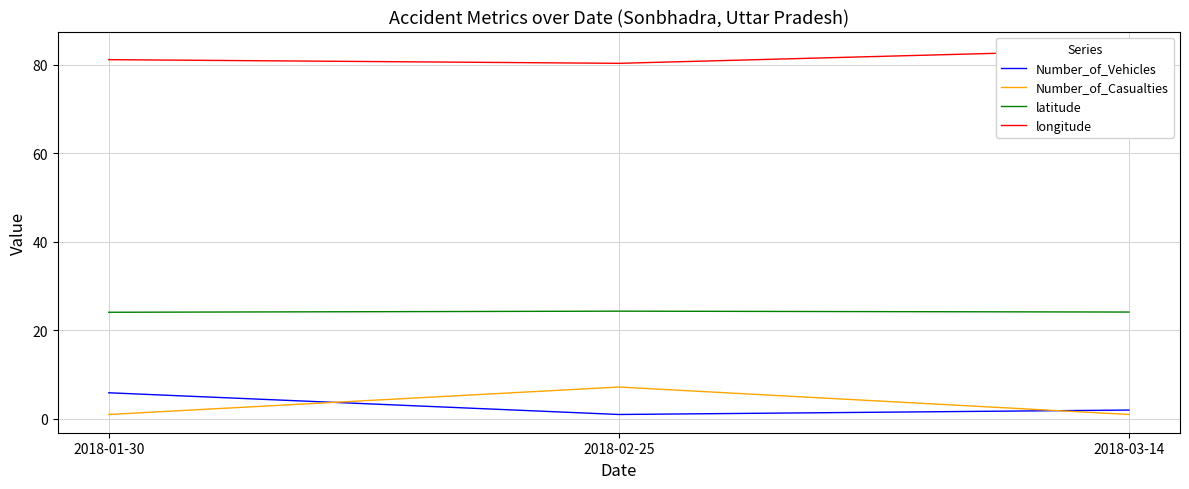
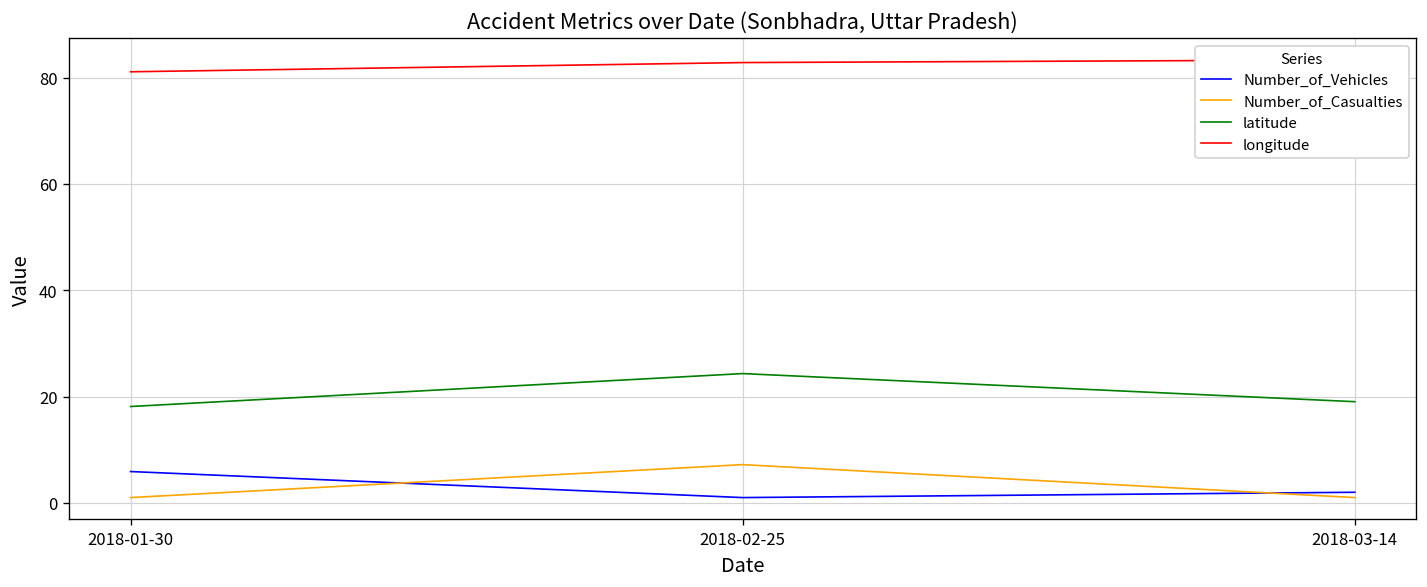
  {
    "Number_of_Vehicles": {
      "2018-01-30": 6,
      "2018-02-25": 1,
      "2018-03-14": 2
    },
    "Number_of_Casualties": {
      "2018-01-30": 1,
      "2018-02-25": 7,
      "2018-03-14": 1
    },
    "latitude": {
-     "2018-01-30": 24,
+     "2018-01-30": 18,
      "2018-02-25": 24,
-     "2018-03-14": 24
+     "2018-03-14": 19
    },
    "longitude": {
      "2018-01-30": 81,
-     "2018-02-25": 80
+     "2018-02-25": 83
    }
  }
